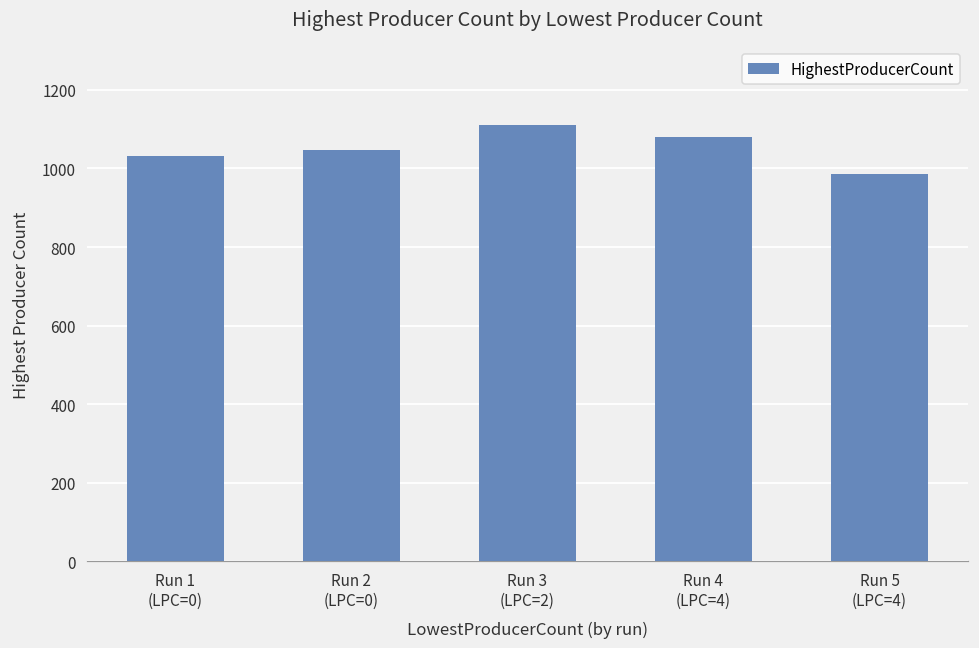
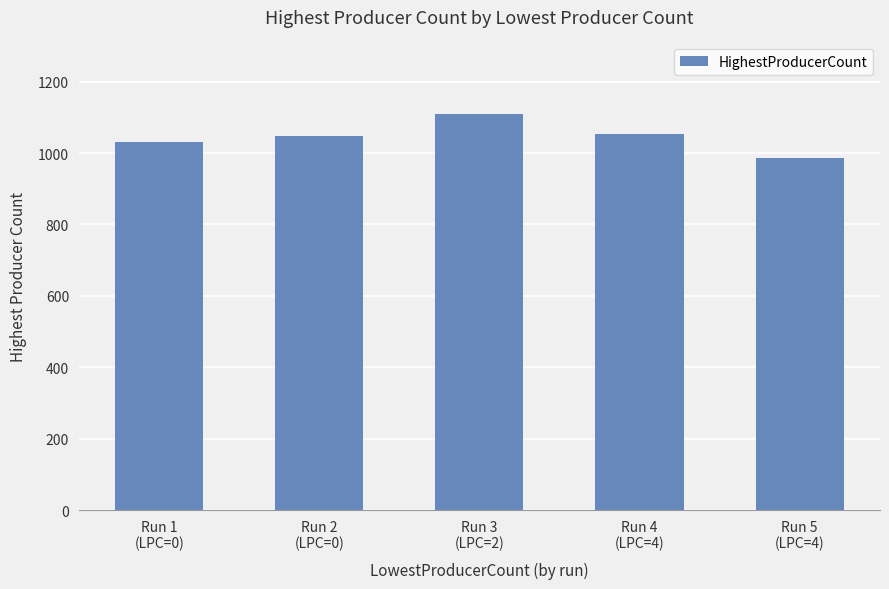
  {
    "Run 1 (LPC=0)": 1030,
    "Run 2 (LPC=0)": 1050,
    "Run 3 (LPC=2)": 1110,
-   "Run 4 (LPC=4)": 1080,
+   "Run 4 (LPC=4)": 1050,
    "Run 5 (LPC=4)": 990
  }
